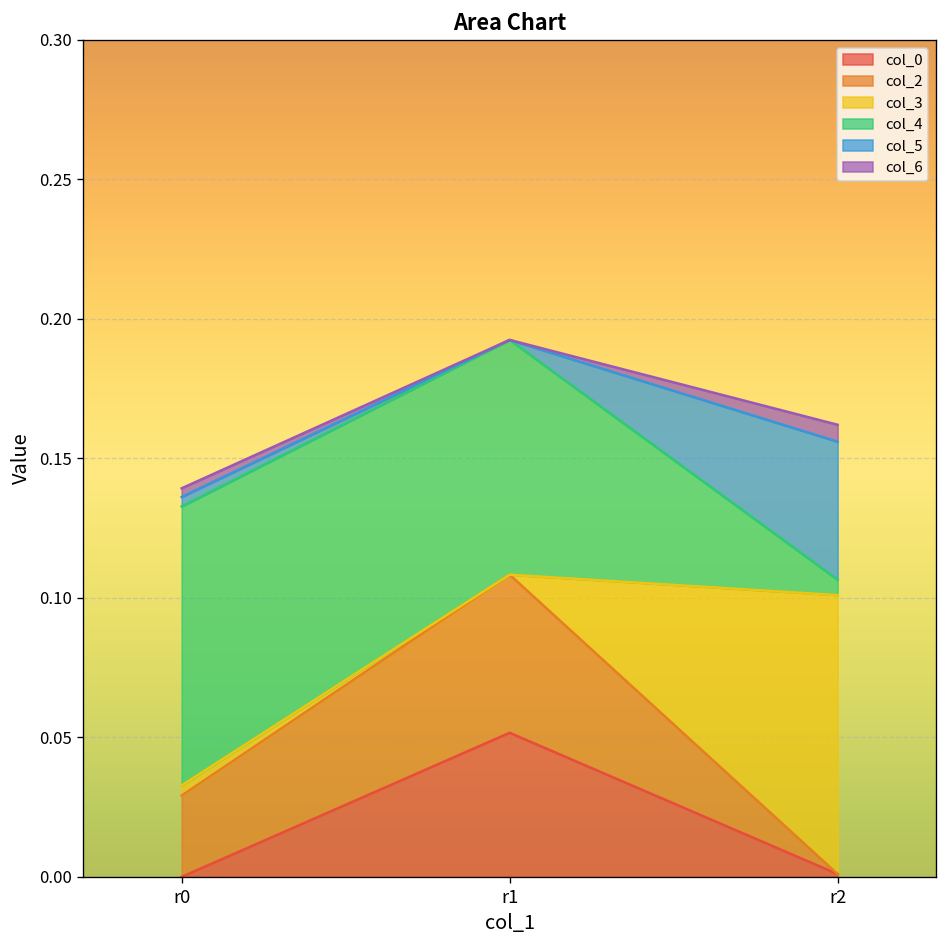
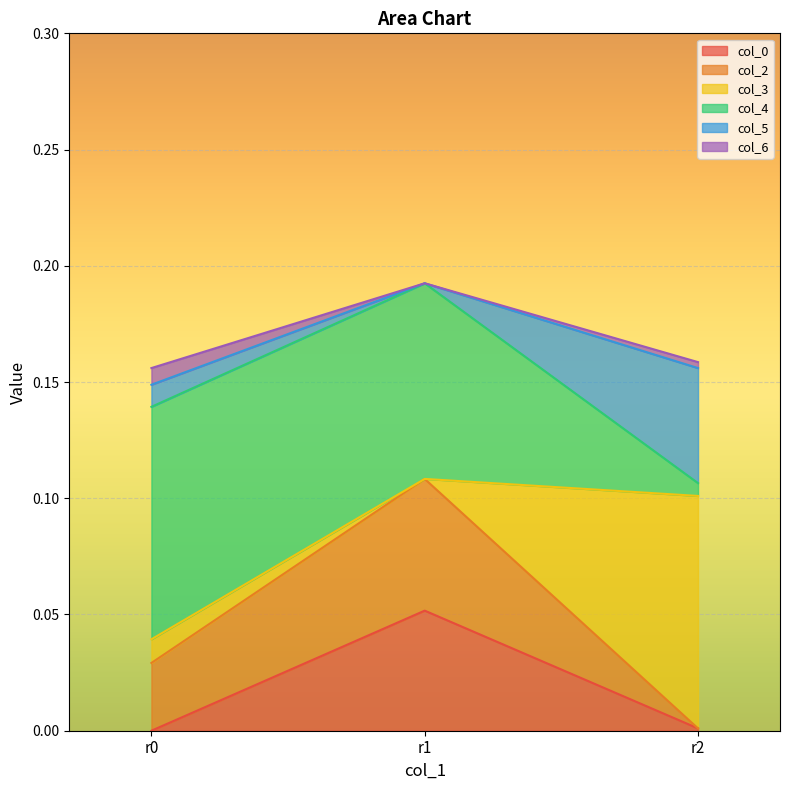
  {
    "col_3": {
-     "r0": 0.004,
+     "r0": 0.010,
      "r2": 0.100
    },
    "col_4": {
      "r0": 0.100,
      "r2": 0.006
    },
    "col_5": {
-     "r0": 0.003,
+     "r0": 0.010,
      "r2": 0.049
    },
    "col_6": {
-     "r0": 0.003,
-     "r2": 0.006
+     "r0": 0.007,
+     "r2": 0.003
    }
  }
